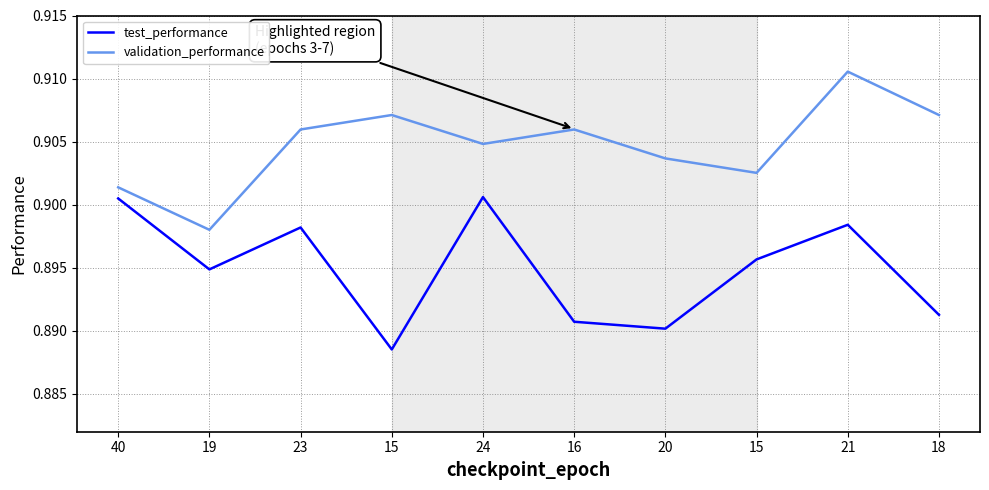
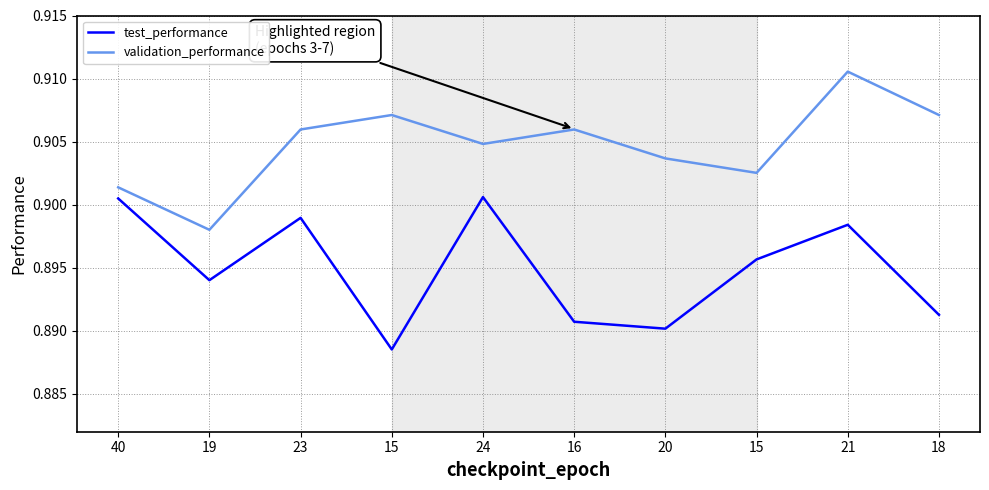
  {
    "test_performance": {
      "40": 0.9005,
-     "19": 0.8949,
-     "23": 0.8982,
+     "19": 0.8940,
+     "23": 0.8990,
      "24": 0.9006,
      "16": 0.8907,
      "20": 0.8902,
      "21": 0.8984,
      "18": 0.8913
    },
    "validation_performance": {
      "40": 0.9014,
      "19": 0.8980,
      "23": 0.9060,
      "24": 0.9048,
      "16": 0.9060,
      "20": 0.9037,
      "21": 0.9106,
      "18": 0.9071
    }
  }
